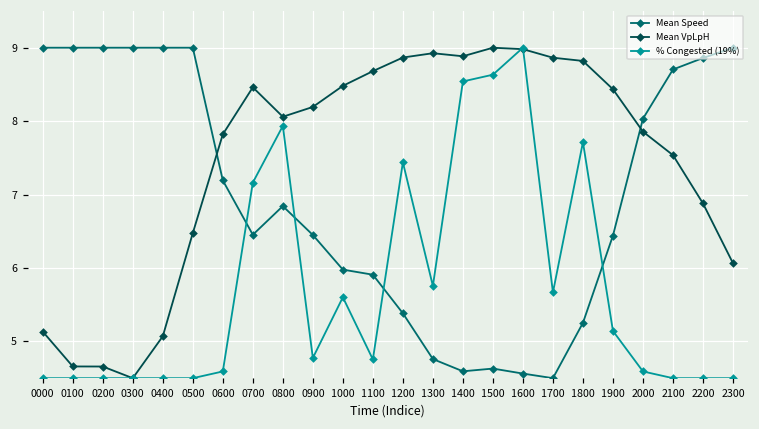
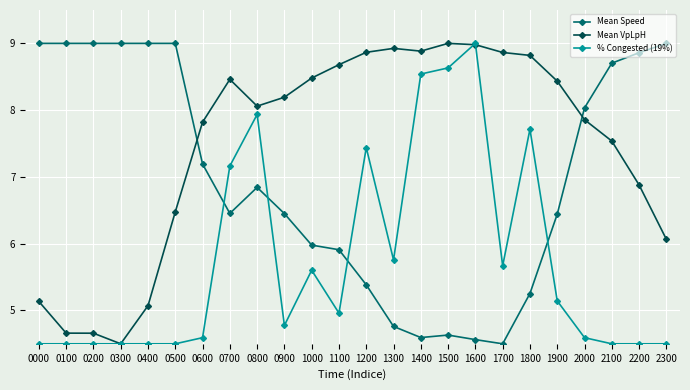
  {
    "% Congested (19%)": {
      "0000": 4.5,
      "0100": 4.5,
      "0200": 4.5,
      "0400": 4.5,
      "0500": 4.5,
      "0600": 4.6,
      "0700": 7.2,
      "0800": 7.9,
      "0900": 4.8,
      "1000": 5.6,
-     "1100": 4.8,
+     "1100": 5.0,
      "1200": 7.4,
      "1300": 5.8,
      "1400": 8.5,
      "1500": 8.6,
      "1700": 5.7,
      "1800": 7.7,
      "1900": 5.1,
      "2000": 4.6,
      "2100": 4.5,
      "2200": 4.5,
      "2300": 4.5
    }
  }
